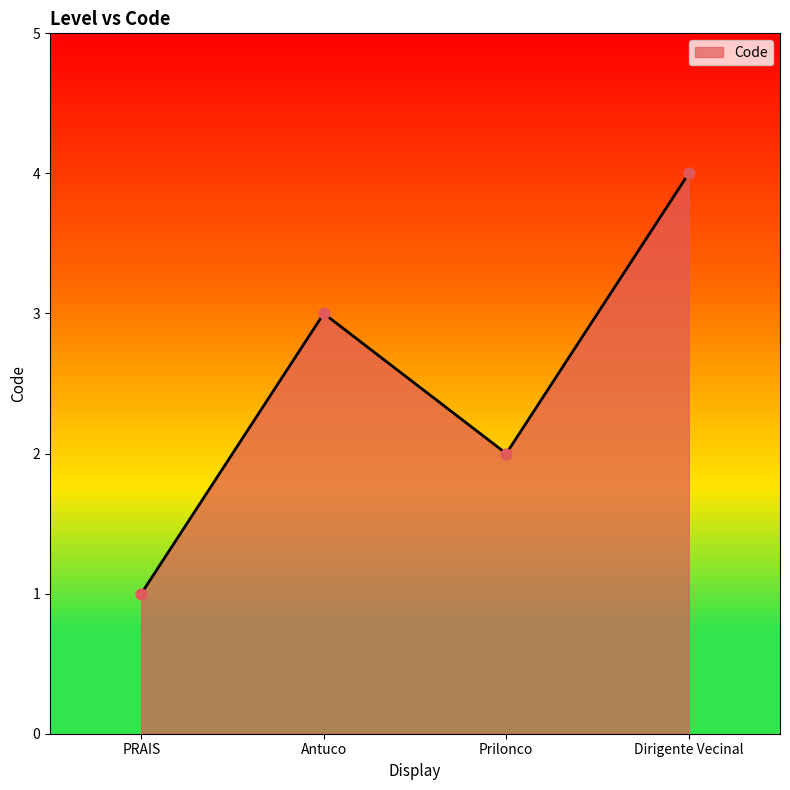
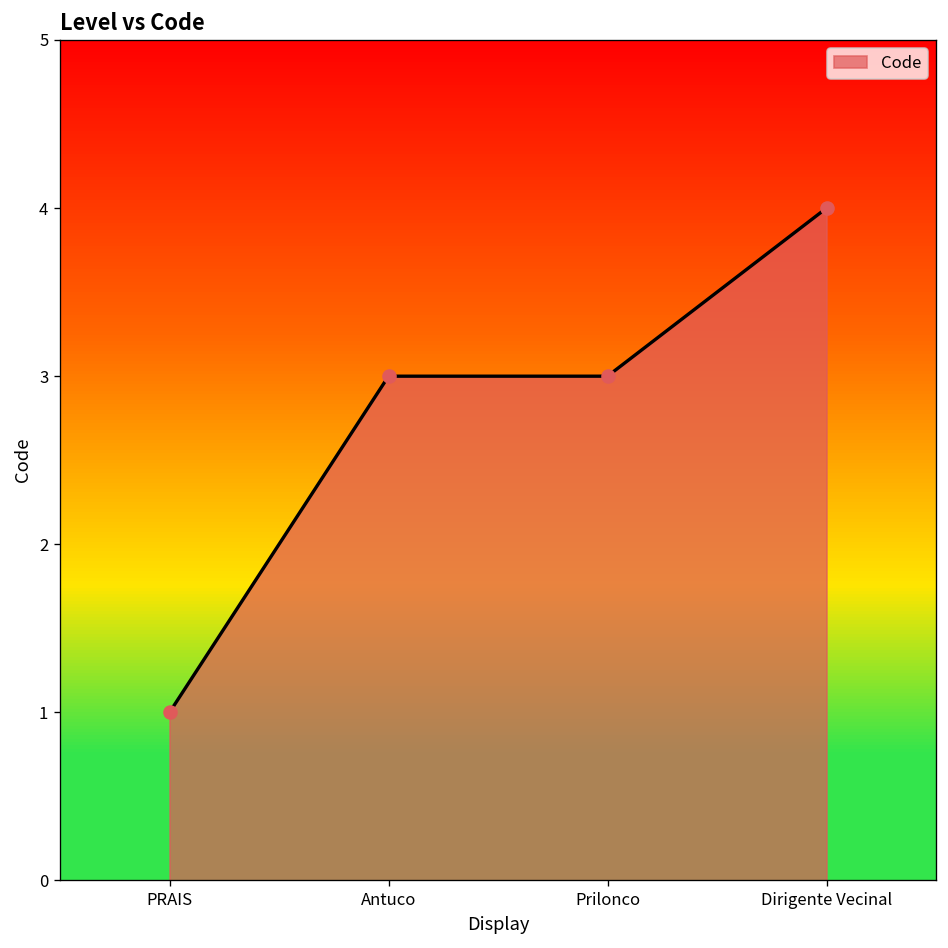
  {
    "PRAIS": 1,
    "Antuco": 3,
-   "Prilonco": 2,
+   "Prilonco": 3,
    "Dirigente Vecinal": 4
  }
